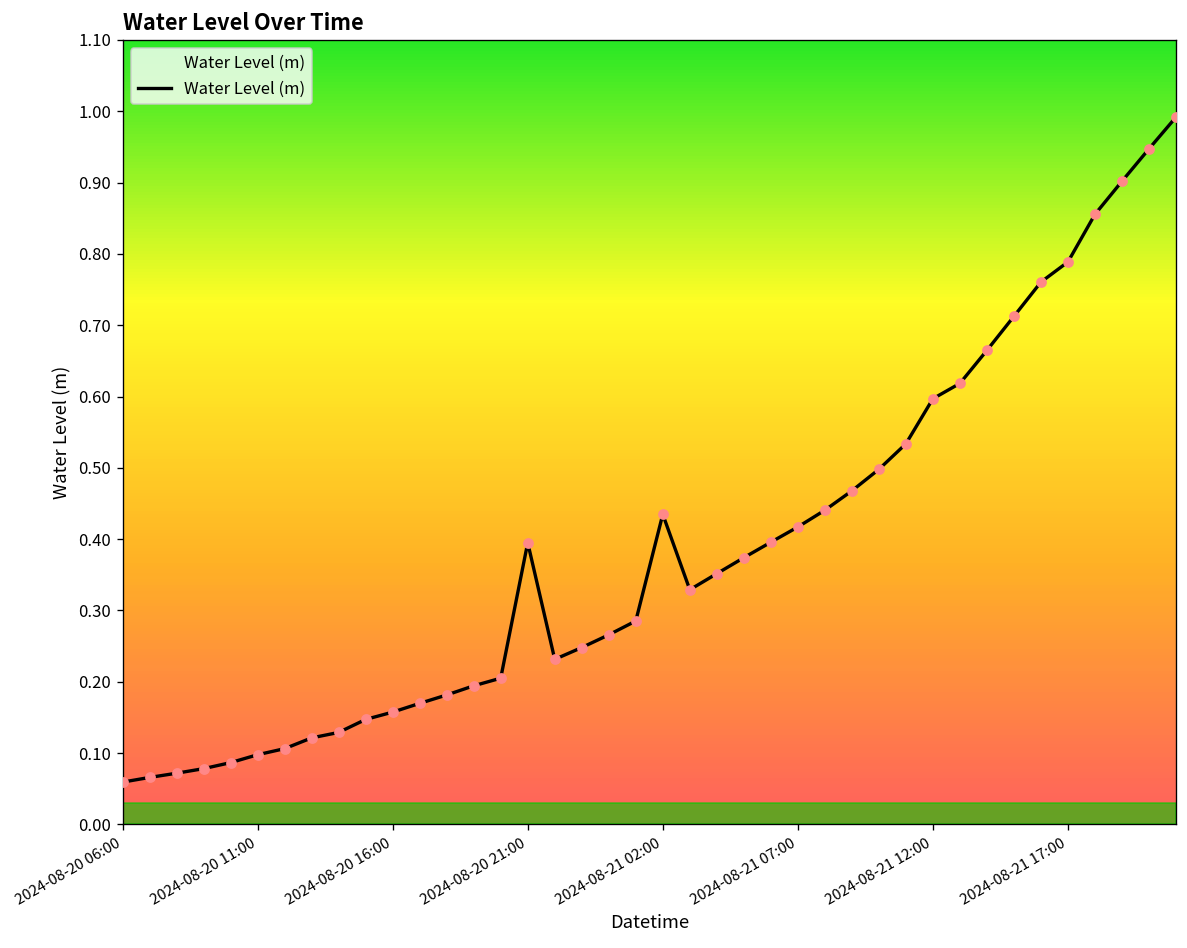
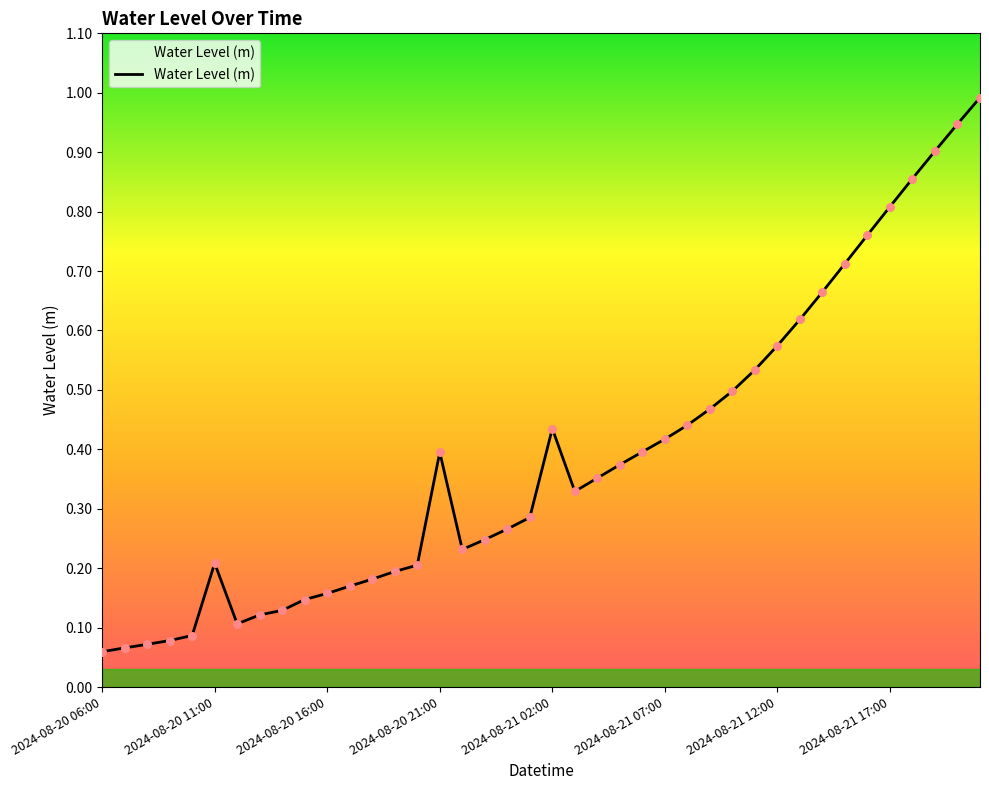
  {
    "2024-08-20 06:00": 0.06,
-   "2024-08-20 11:00": 0.10,
+   "2024-08-20 11:00": 0.21,
    "2024-08-20 16:00": 0.16,
    "2024-08-20 21:00": 0.40,
    "2024-08-21 02:00": 0.43,
    "2024-08-21 07:00": 0.42,
-   "2024-08-21 12:00": 0.60,
-   "2024-08-21 17:00": 0.79
+   "2024-08-21 12:00": 0.57,
+   "2024-08-21 17:00": 0.81
  }
